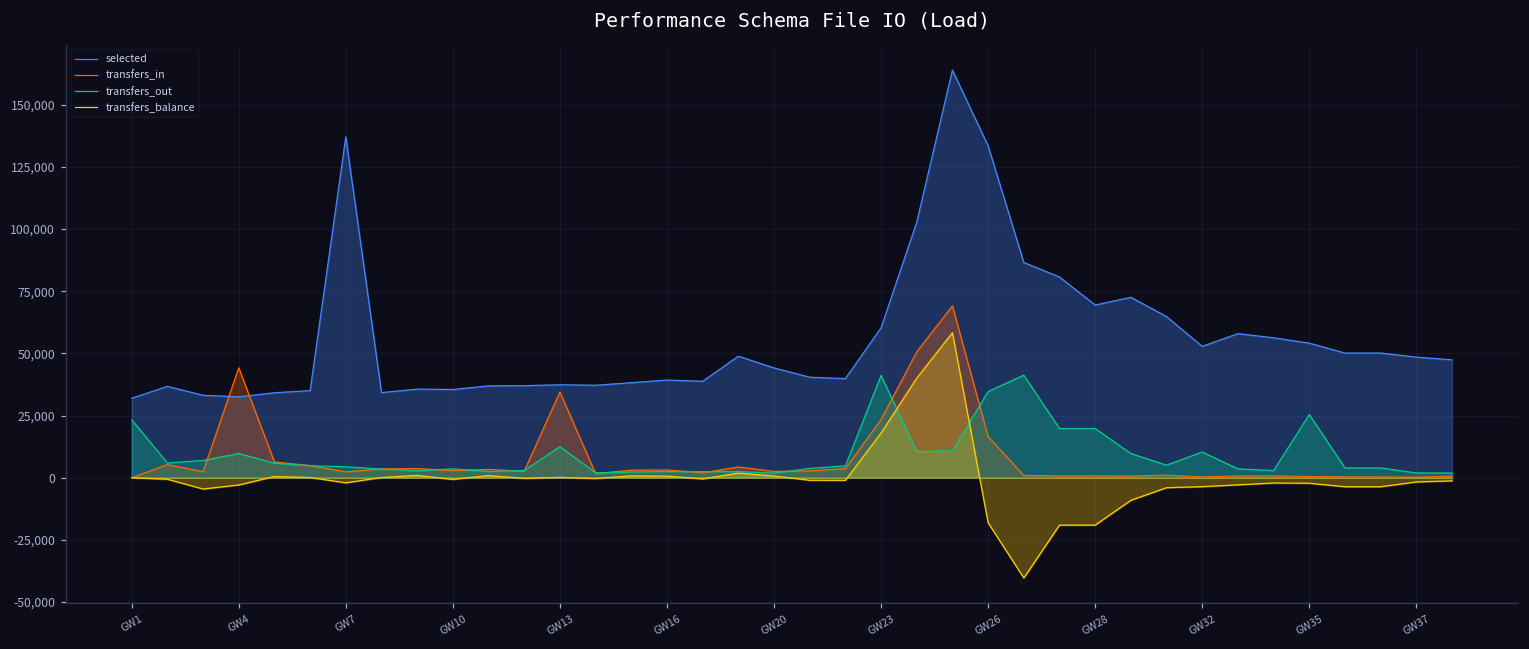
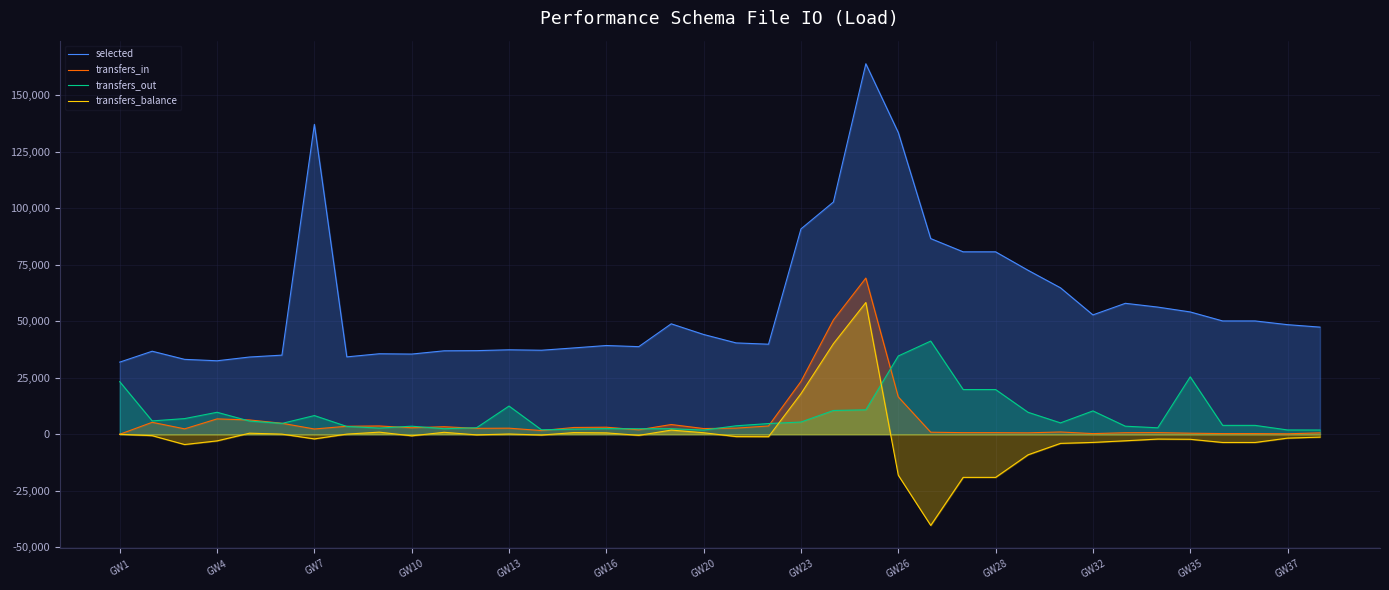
  {
    "selected": {
      "GW1": "32,000",
      "GW4": "33,000",
      "GW7": "137,000",
      "GW10": "35,000",
      "GW13": "37,000",
      "GW16": "39,000",
      "GW20": "44,000",
-     "GW23": "60,000",
+     "GW23": "91,000",
      "GW26": "133,000",
-     "GW28": "69,000",
+     "GW28": "81,000",
      "GW32": "53,000",
      "GW35": "54,000",
      "GW37": "48,000"
    },
    "transfers_in": {
-     "GW4": "44,000",
+     "GW4": "7,000",
      "GW7": "2,000",
-     "GW13": "34,000",
+     "GW13": "3,000",
      "GW23": "23,000",
      "GW26": "17,000"
    },
    "transfers_out": {
      "GW1": "23,000",
      "GW4": "10,000",
-     "GW7": "4,000",
+     "GW7": "8,000",
      "GW13": "12,000",
-     "GW23": "41,000",
+     "GW23": "5,000",
      "GW26": "35,000",
      "GW28": "20,000",
      "GW32": "10,000",
      "GW35": "25,000",
      "GW37": "2,000"
    }
  }
